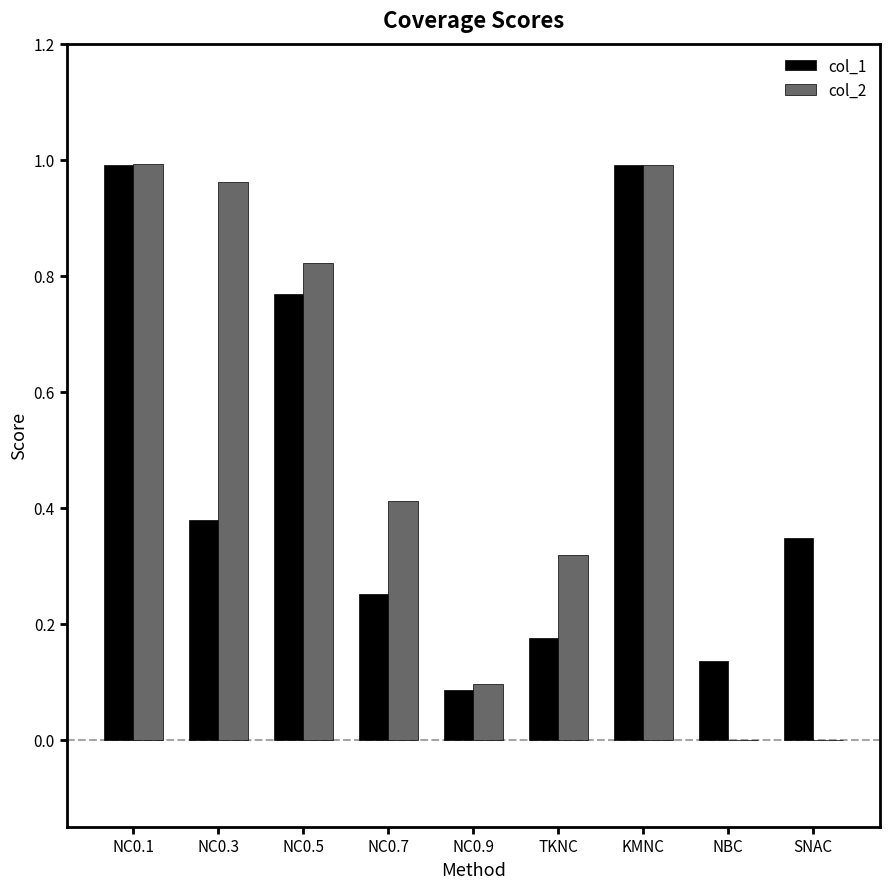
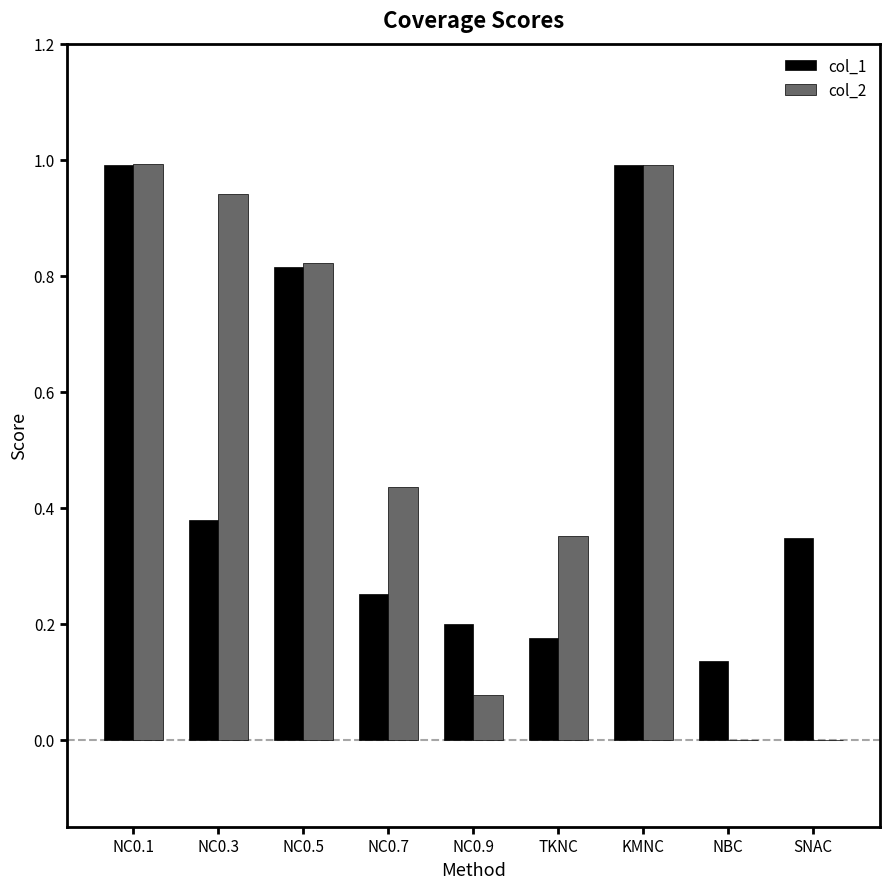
  {
    "col_1": {
      "NC0.1": 0.99,
      "NC0.3": 0.38,
-     "NC0.5": 0.77,
+     "NC0.5": 0.82,
      "NC0.7": 0.25,
-     "NC0.9": 0.08,
+     "NC0.9": 0.20,
      "TKNC": 0.18,
      "KMNC": 0.99,
      "NBC": 0.14,
      "SNAC": 0.35
    },
    "col_2": {
      "NC0.1": 0.99,
-     "NC0.3": 0.96,
+     "NC0.3": 0.94,
      "NC0.5": 0.82,
-     "NC0.7": 0.41,
-     "NC0.9": 0.10,
-     "TKNC": 0.32,
+     "NC0.7": 0.44,
+     "NC0.9": 0.08,
+     "TKNC": 0.35,
      "KMNC": 0.99,
      "NBC": 0.00,
      "SNAC": 0.00
    }
  }
